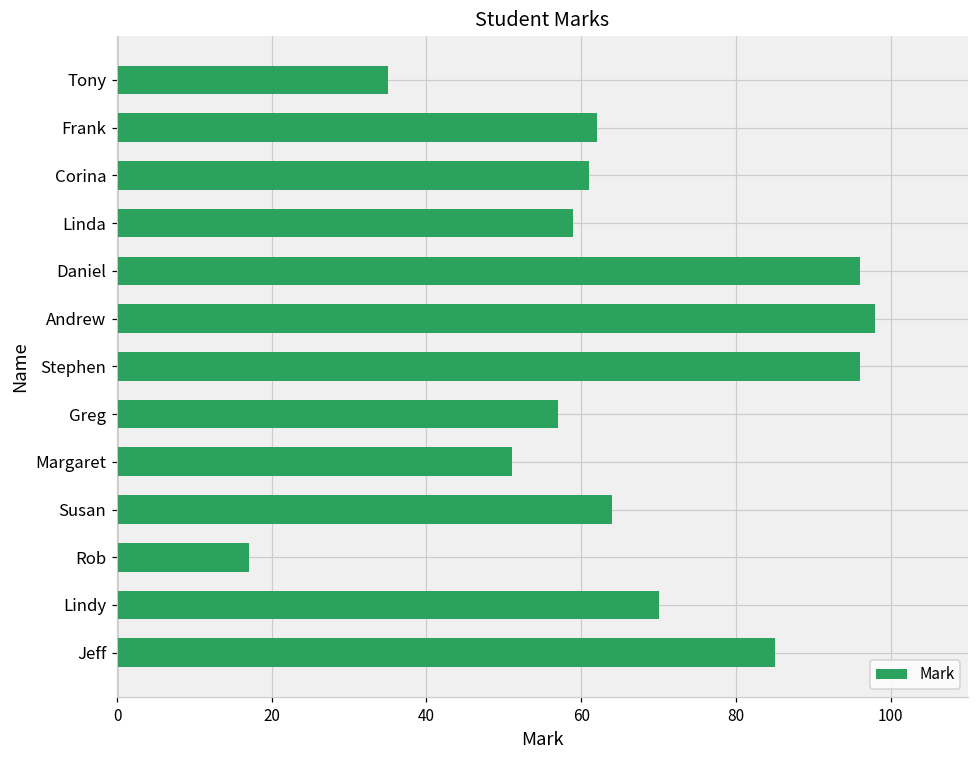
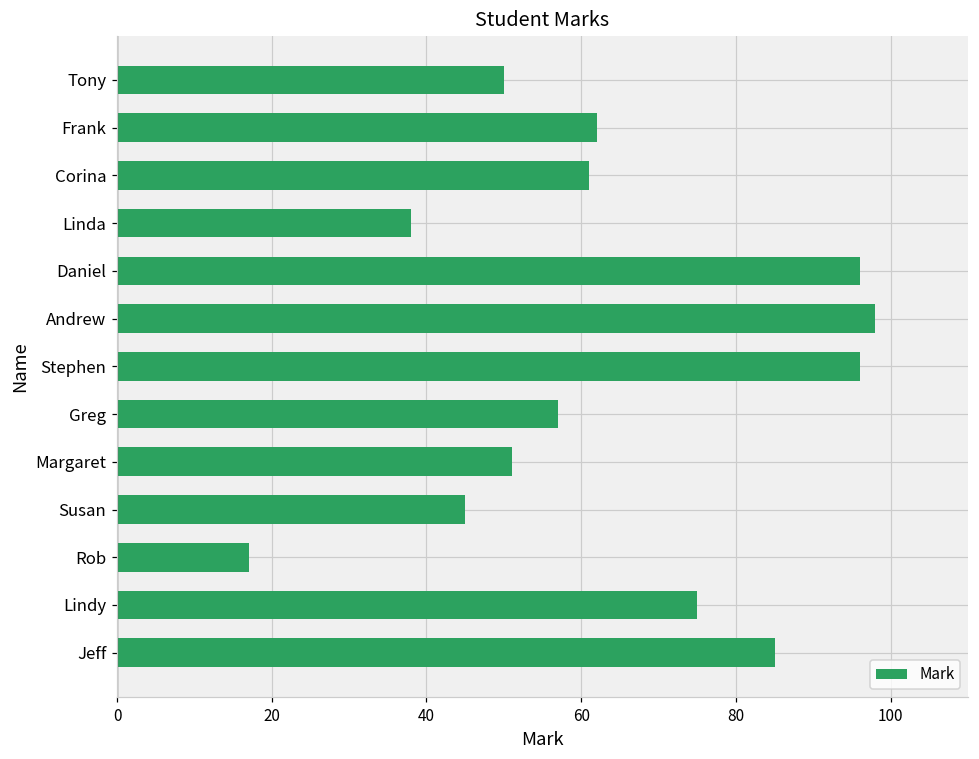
  {
-   "Tony": 35,
+   "Tony": 50,
    "Frank": 62,
    "Corina": 61,
-   "Linda": 59,
+   "Linda": 38,
    "Daniel": 96,
    "Andrew": 98,
    "Stephen": 96,
    "Greg": 57,
    "Margaret": 51,
-   "Susan": 64,
+   "Susan": 45,
    "Rob": 17,
-   "Lindy": 70,
+   "Lindy": 75,
    "Jeff": 85
  }
